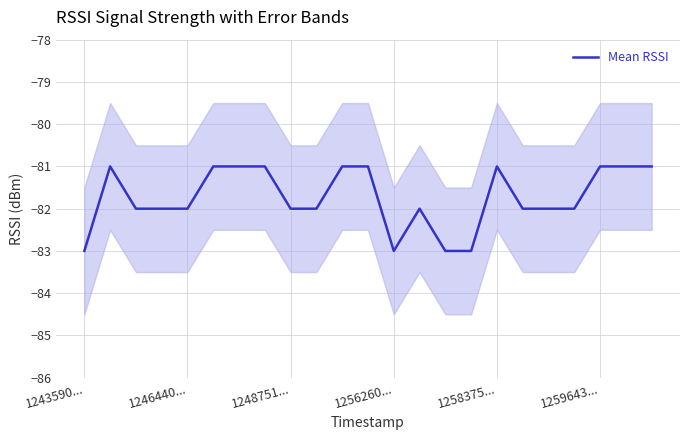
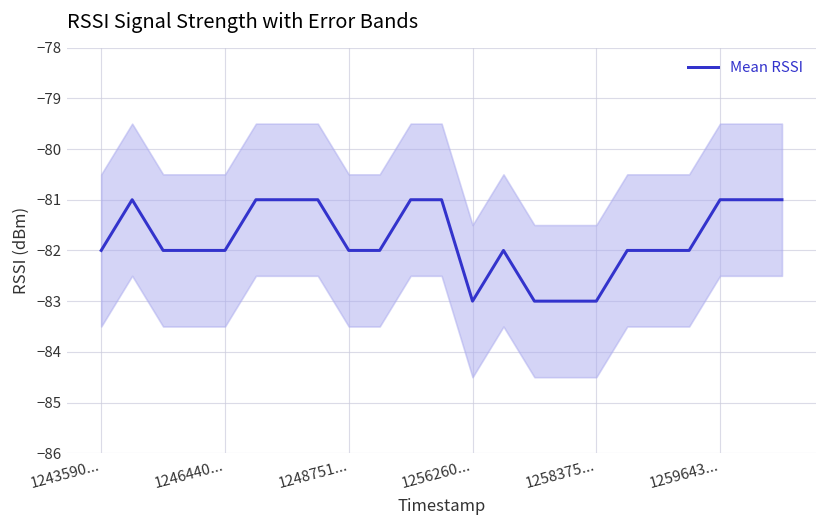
  {
    "Mean RSSI": {
-     "1243590...": -83,
+     "1243590...": -82,
      "1246440...": -82,
      "1248751...": -82,
      "1256260...": -83,
-     "1258375...": -81,
+     "1258375...": -83,
      "1259643...": -81
    }
  }
